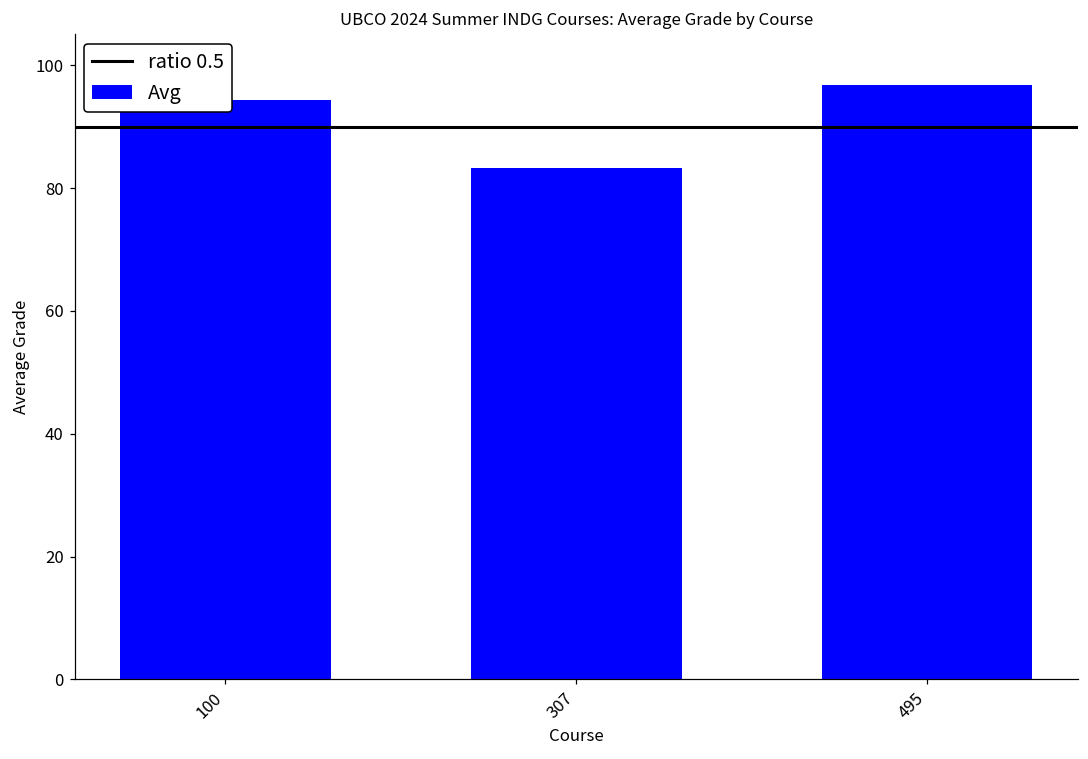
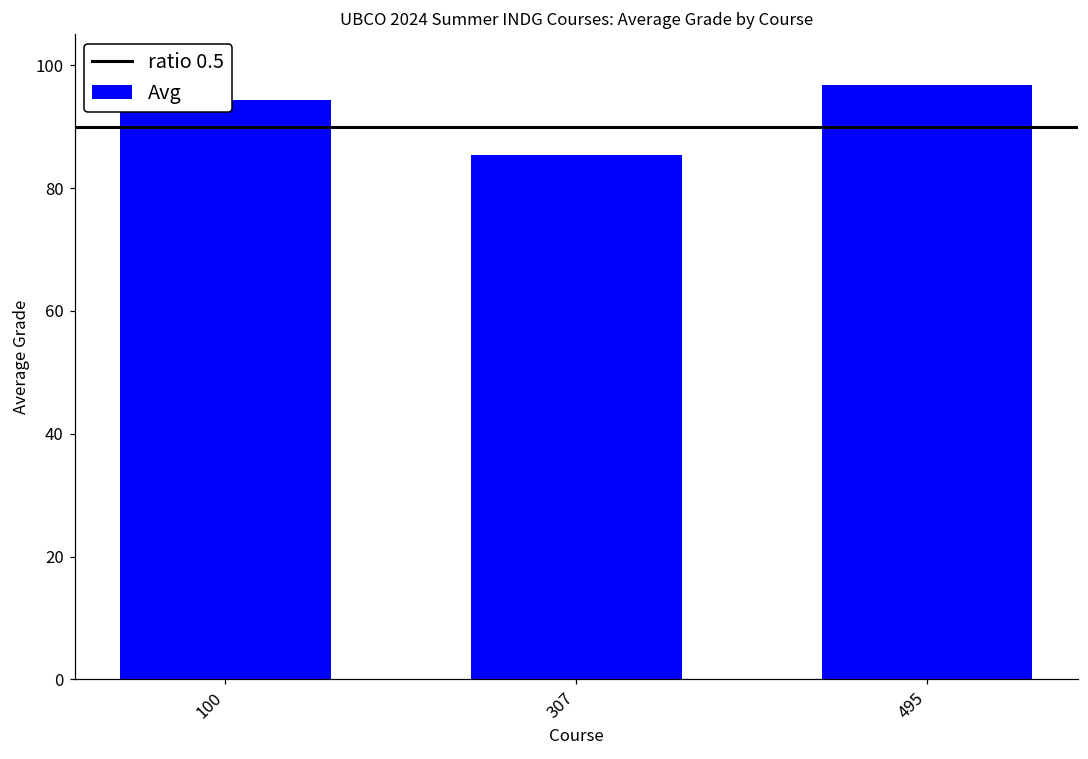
  {
-   "307": 83,
+   "307": 85,
    "495": 97
  }
